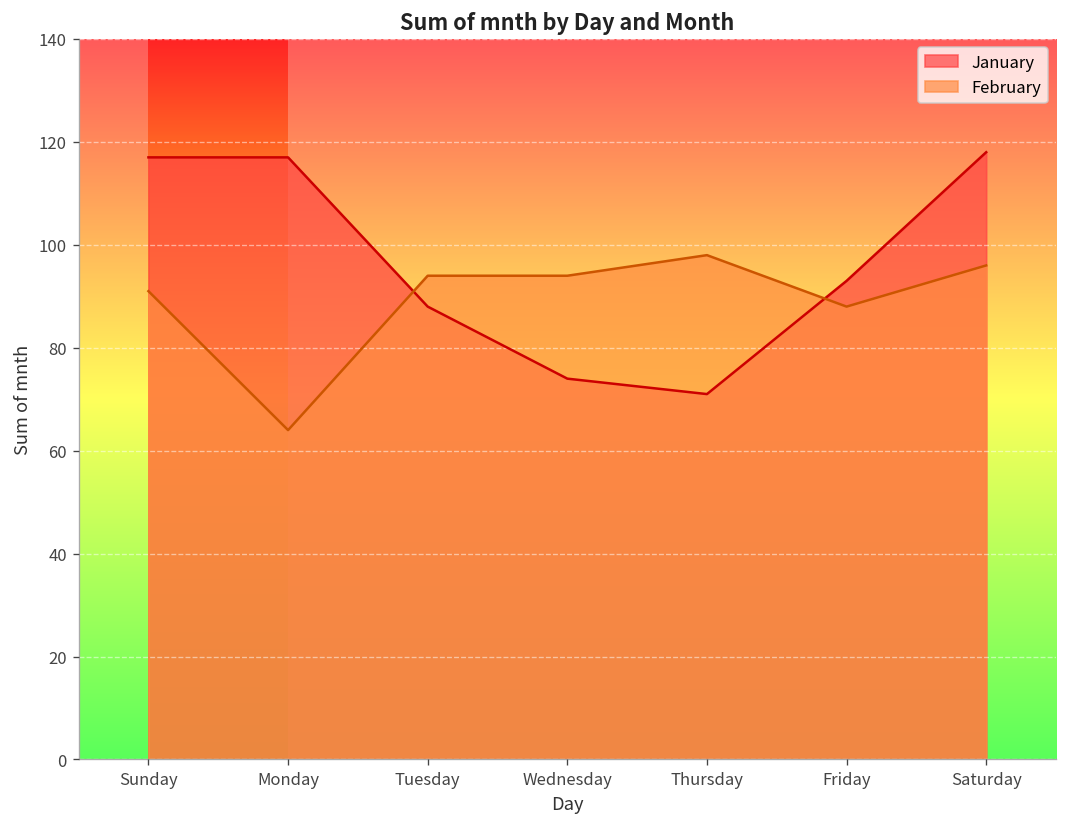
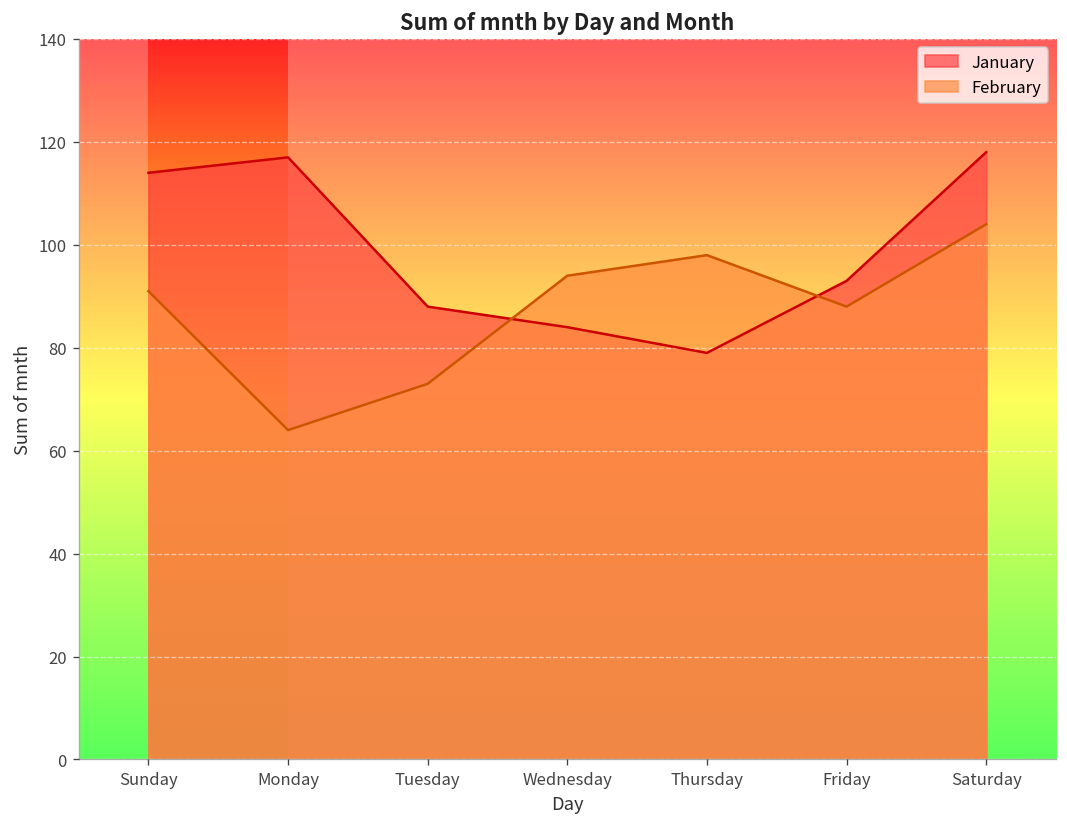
  {
    "January": {
-     "Sunday": 117,
+     "Sunday": 114,
      "Monday": 117,
      "Tuesday": 88,
-     "Wednesday": 74,
-     "Thursday": 71,
+     "Wednesday": 84,
+     "Thursday": 79,
      "Friday": 93,
      "Saturday": 118
    },
    "February": {
      "Sunday": 91,
      "Monday": 64,
-     "Tuesday": 94,
+     "Tuesday": 73,
      "Wednesday": 94,
      "Thursday": 98,
      "Friday": 88,
-     "Saturday": 96
+     "Saturday": 104
    }
  }
